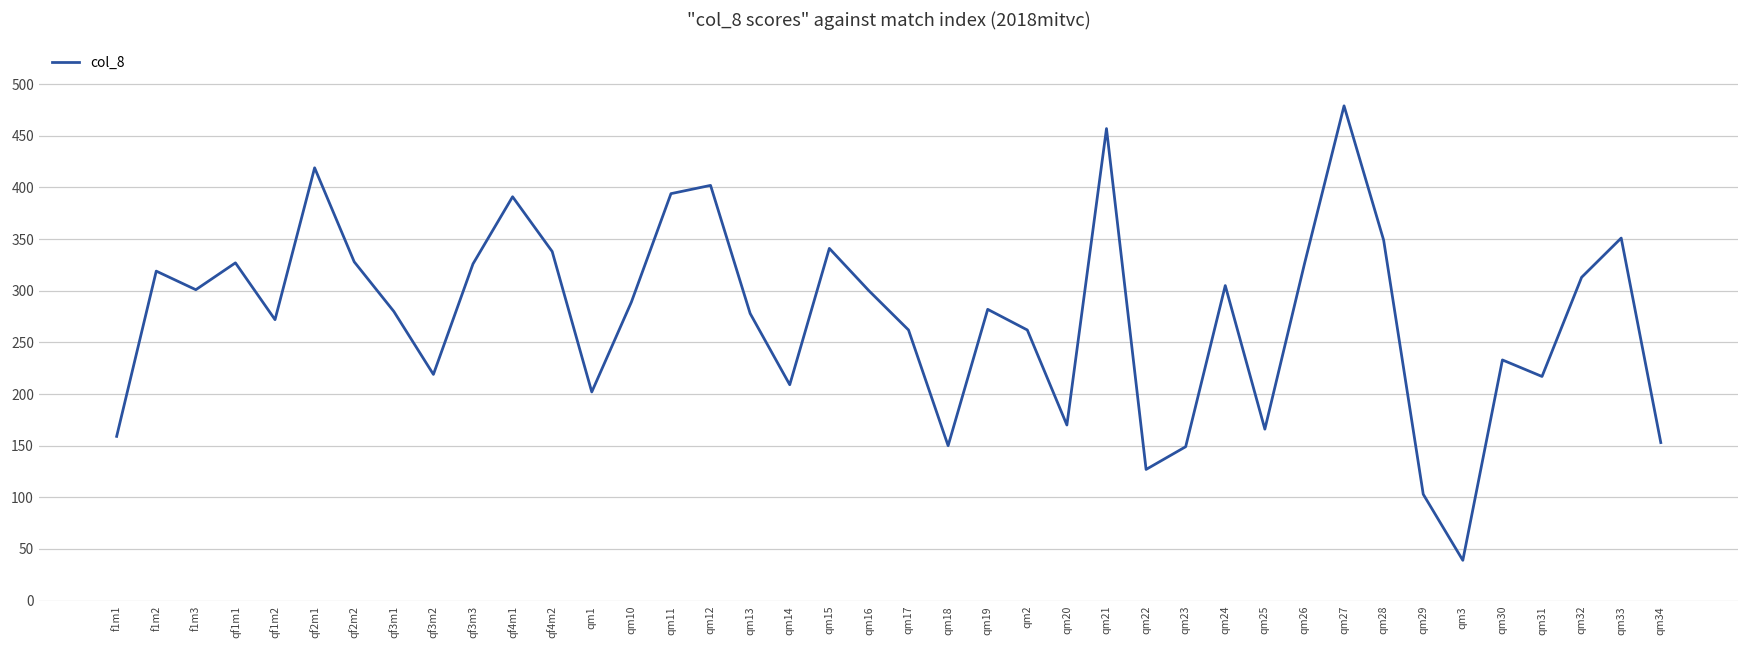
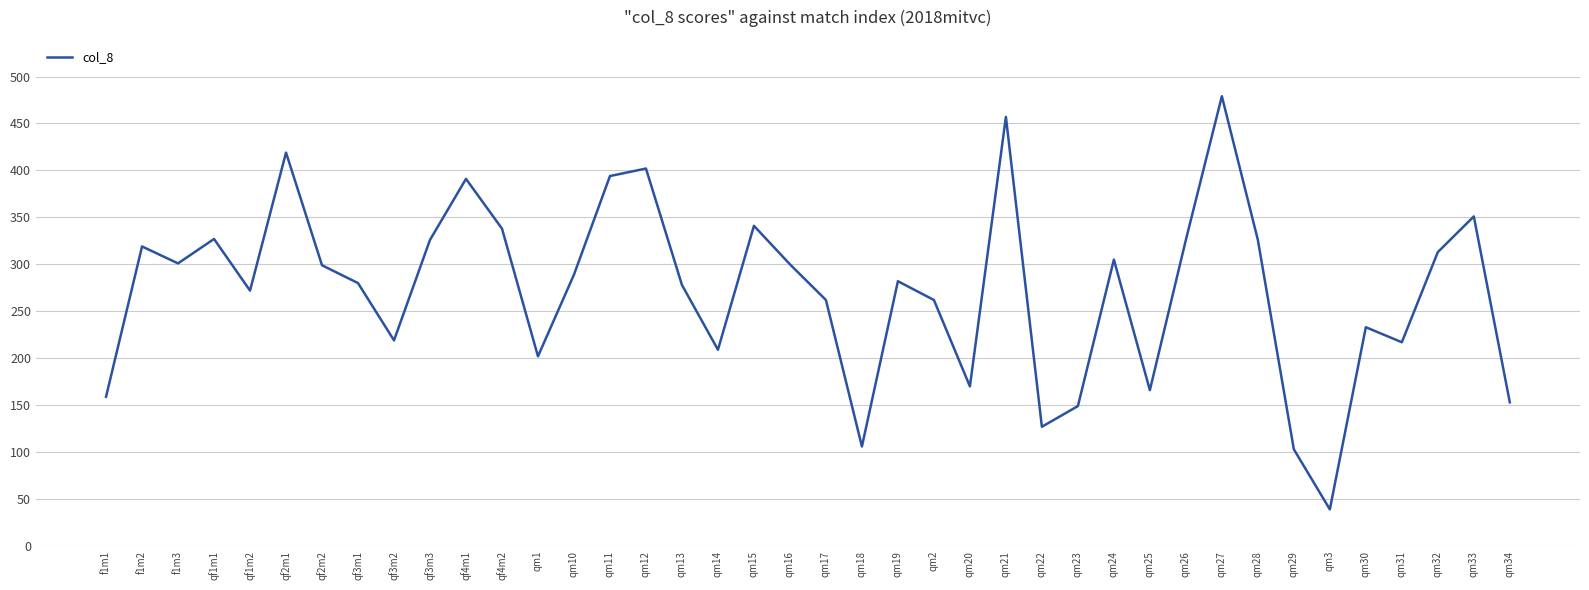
  {
    "f1m1": 160,
    "f1m2": 320,
    "f1m3": 300,
    "qf1m1": 330,
    "qf1m2": 270,
    "qf2m1": 420,
-   "qf2m2": 330,
+   "qf2m2": 300,
    "qf3m1": 280,
    "qf3m2": 220,
    "qf3m3": 330,
    "qf4m1": 390,
    "qf4m2": 340,
    "qm1": 200,
    "qm10": 290,
    "qm11": 390,
    "qm12": 400,
    "qm13": 280,
    "qm14": 210,
    "qm15": 340,
    "qm16": 300,
    "qm17": 260,
-   "qm18": 150,
+   "qm18": 110,
    "qm19": 280,
    "qm2": 260,
    "qm20": 170,
    "qm21": 460,
    "qm22": 130,
    "qm23": 150,
    "qm24": 310,
    "qm25": 170,
    "qm26": 330,
    "qm27": 480,
-   "qm28": 350,
+   "qm28": 330,
    "qm29": 100,
    "qm3": 40,
    "qm30": 230,
    "qm31": 220,
    "qm32": 310,
    "qm33": 350,
    "qm34": 150
  }
